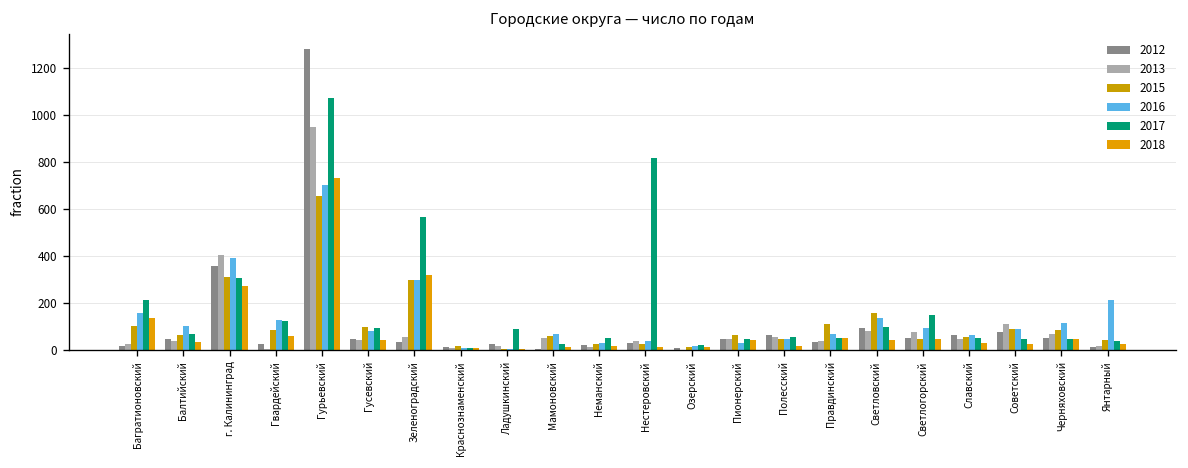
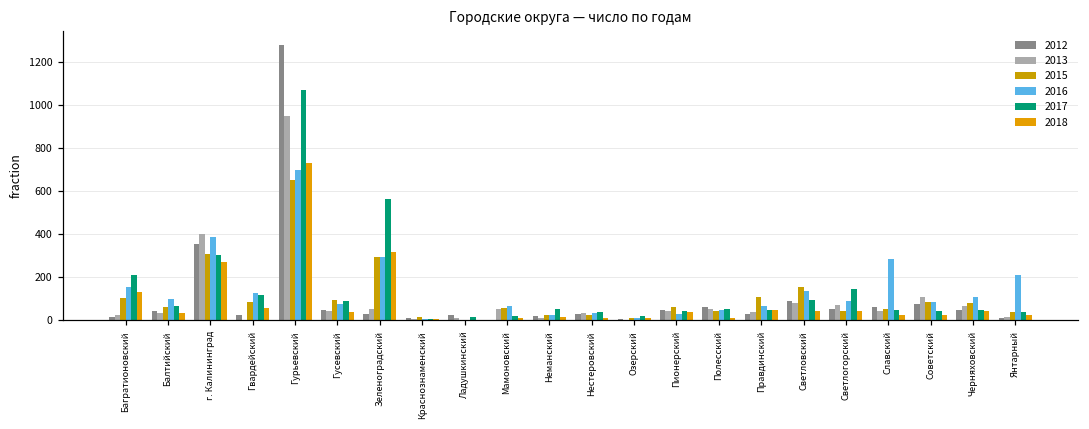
  {
    "2016": {
      "Багратионовский": 160,
      "Балтийский": 100,
      "г. Калининград": 390,
      "Гвардейский": 130,
      "Гурьевский": 700,
      "Гусевский": 80,
      "Зеленоградский": 300,
      "Мамоновский": 70,
      "Неманский": 30,
      "Нестеровский": 40,
      "Озерский": 10,
      "Пионерский": 30,
      "Полесский": 50,
      "Правдинский": 70,
      "Светловский": 140,
      "Светлогорский": 90,
-     "Славский": 60,
+     "Славский": 290,
      "Советский": 90,
      "Черняховский": 110,
      "Янтарный": 210
    },
    "2017": {
      "Багратионовский": 210,
      "Балтийский": 70,
      "г. Калининград": 310,
      "Гвардейский": 120,
      "Гурьевский": 1070,
      "Гусевский": 90,
      "Зеленоградский": 560,
-     "Ладушкинский": 90,
+     "Ладушкинский": 20,
      "Мамоновский": 20,
      "Неманский": 50,
-     "Нестеровский": 820,
+     "Нестеровский": 40,
      "Озерский": 20,
      "Пионерский": 40,
      "Полесский": 50,
      "Правдинский": 50,
      "Светловский": 100,
      "Светлогорский": 150,
      "Славский": 50,
      "Советский": 40,
      "Черняховский": 50,
      "Янтарный": 40
    }
  }
